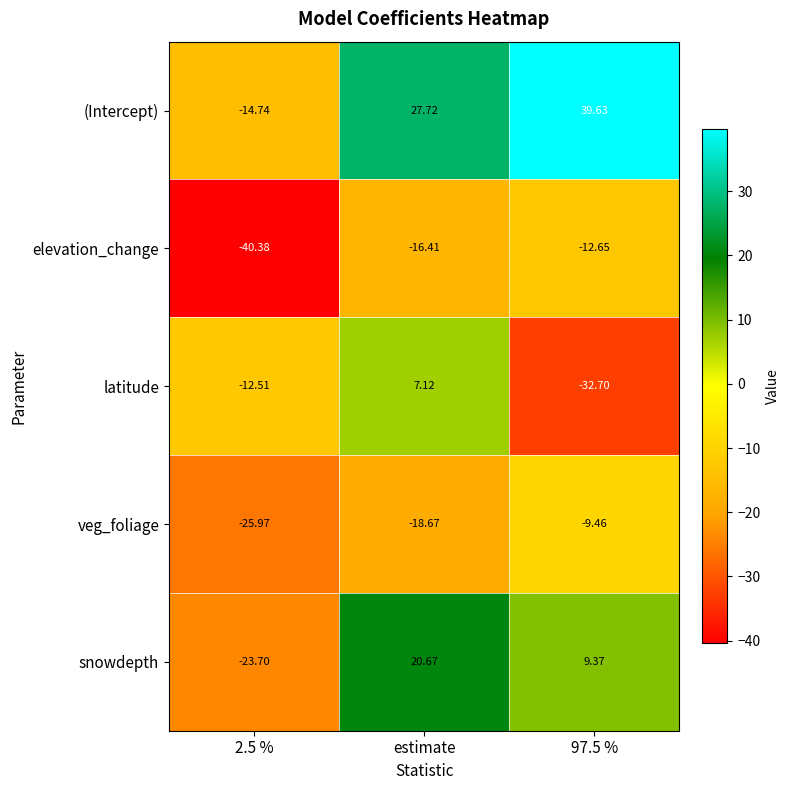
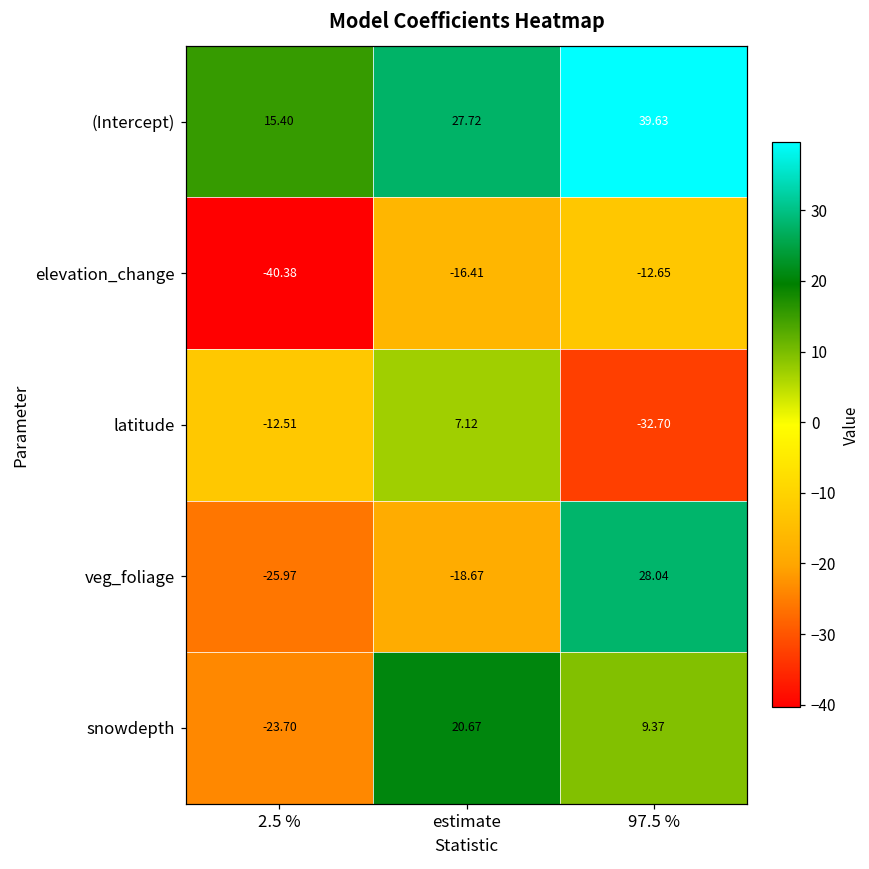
  {
    "(Intercept)": {
-     "2.5 %": -14.74,
+     "2.5 %": 15.40,
      "estimate": 27.72,
      "97.5 %": 39.63
    },
    "elevation_change": {
      "2.5 %": -40.38,
      "estimate": -16.41,
      "97.5 %": -12.65
    },
    "latitude": {
      "2.5 %": -12.51,
      "estimate": 7.12,
      "97.5 %": -32.70
    },
    "veg_foliage": {
      "2.5 %": -25.97,
      "estimate": -18.67,
-     "97.5 %": -9.46
+     "97.5 %": 28.04
    },
    "snowdepth": {
      "2.5 %": -23.70,
      "estimate": 20.67,
      "97.5 %": 9.37
    }
  }
